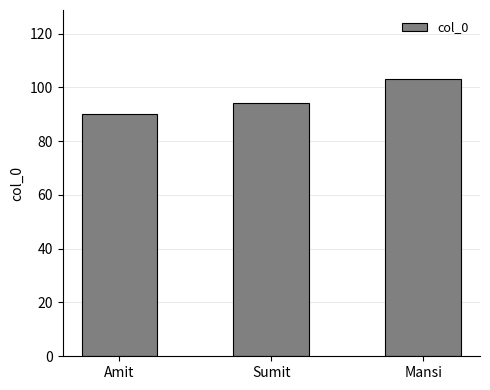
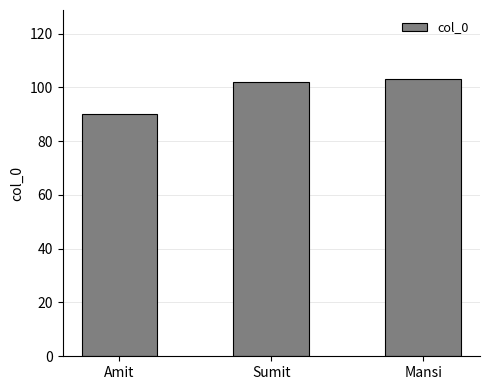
  {
    "Amit": 90,
-   "Sumit": 94,
+   "Sumit": 102,
    "Mansi": 103
  }
